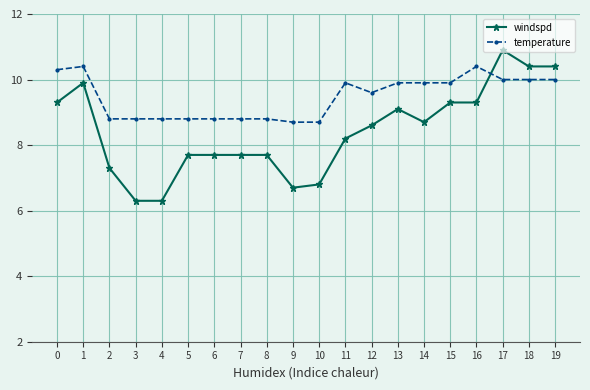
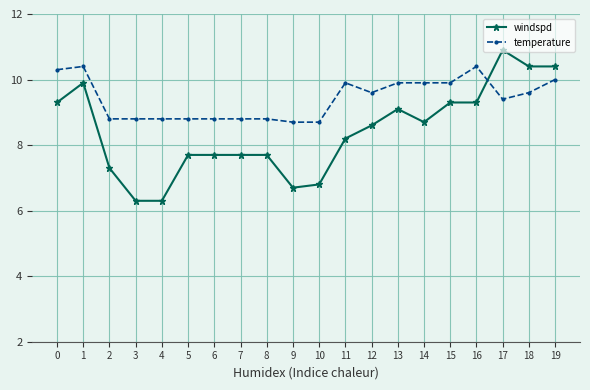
  {
    "windspd": {
      "0": 9.3,
      "1": 9.9,
      "2": 7.3,
      "3": 6.3,
      "4": 6.3,
      "5": 7.7,
      "6": 7.7,
      "7": 7.7,
      "8": 7.7,
      "9": 6.7,
      "10": 6.8,
      "11": 8.2,
      "12": 8.6,
      "13": 9.1,
      "14": 8.7,
      "15": 9.3,
      "16": 9.3,
      "18": 10.4,
      "19": 10.4
    },
    "temperature": {
      "0": 10.3,
      "1": 10.4,
      "2": 8.8,
      "3": 8.8,
      "4": 8.8,
      "5": 8.8,
      "6": 8.8,
      "7": 8.8,
      "8": 8.8,
      "9": 8.7,
      "10": 8.7,
      "11": 9.9,
      "12": 9.6,
      "13": 9.9,
      "14": 9.9,
      "15": 9.9,
      "16": 10.4,
-     "17": 10.0,
-     "18": 10.0,
+     "17": 9.4,
+     "18": 9.6,
      "19": 10.0
    }
  }
